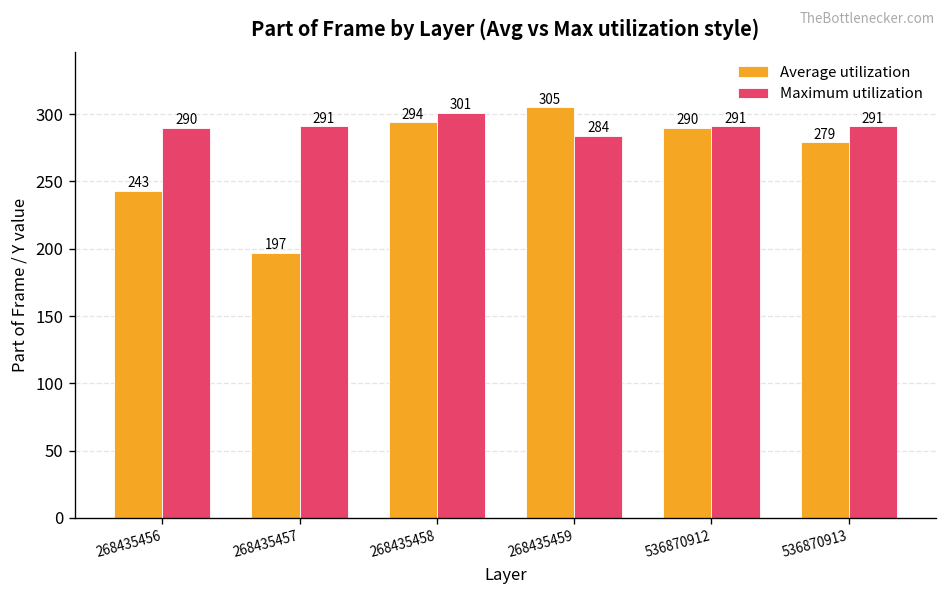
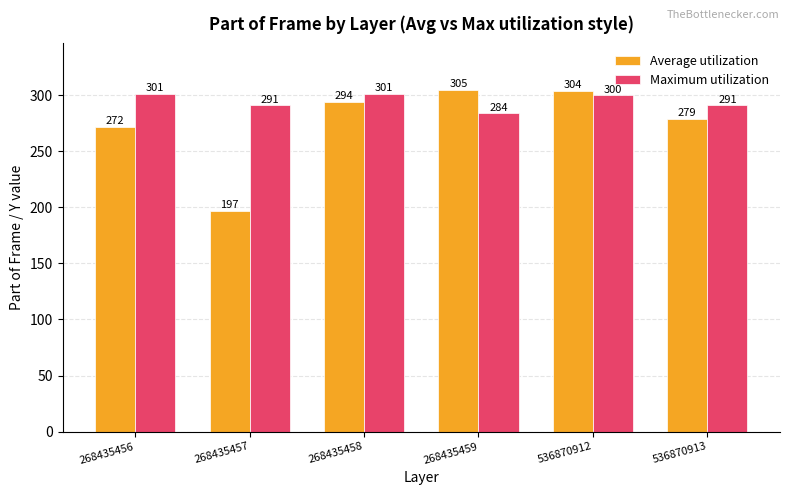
  {
    "Average utilization": {
-     "268435456": 243,
+     "268435456": 272,
      "268435457": 197,
      "268435458": 294,
      "268435459": 305,
-     "536870912": 290,
+     "536870912": 304,
      "536870913": 279
    },
    "Maximum utilization": {
-     "268435456": 290,
+     "268435456": 301,
      "268435457": 291,
      "268435458": 301,
      "268435459": 284,
-     "536870912": 291,
+     "536870912": 300,
      "536870913": 291
    }
  }
